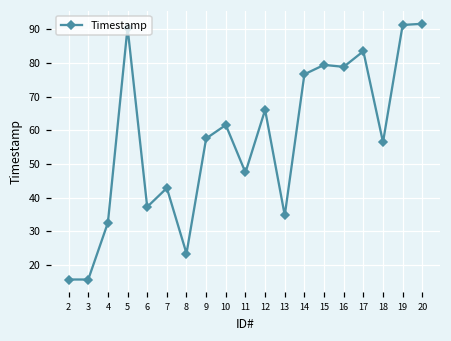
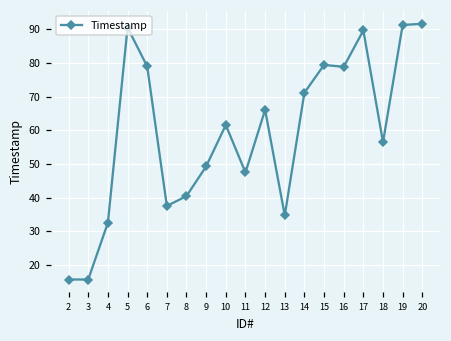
  {
    "2": 16,
    "3": 16,
    "4": 33,
-   "6": 37,
-   "7": 43,
-   "8": 23,
-   "9": 58,
+   "6": 79,
+   "7": 38,
+   "8": 41,
+   "9": 49,
    "10": 62,
    "11": 48,
    "12": 66,
    "13": 35,
-   "14": 77,
+   "14": 71,
    "15": 79,
    "16": 79,
-   "17": 84,
+   "17": 90,
    "18": 57,
    "19": 91,
    "20": 92
  }
